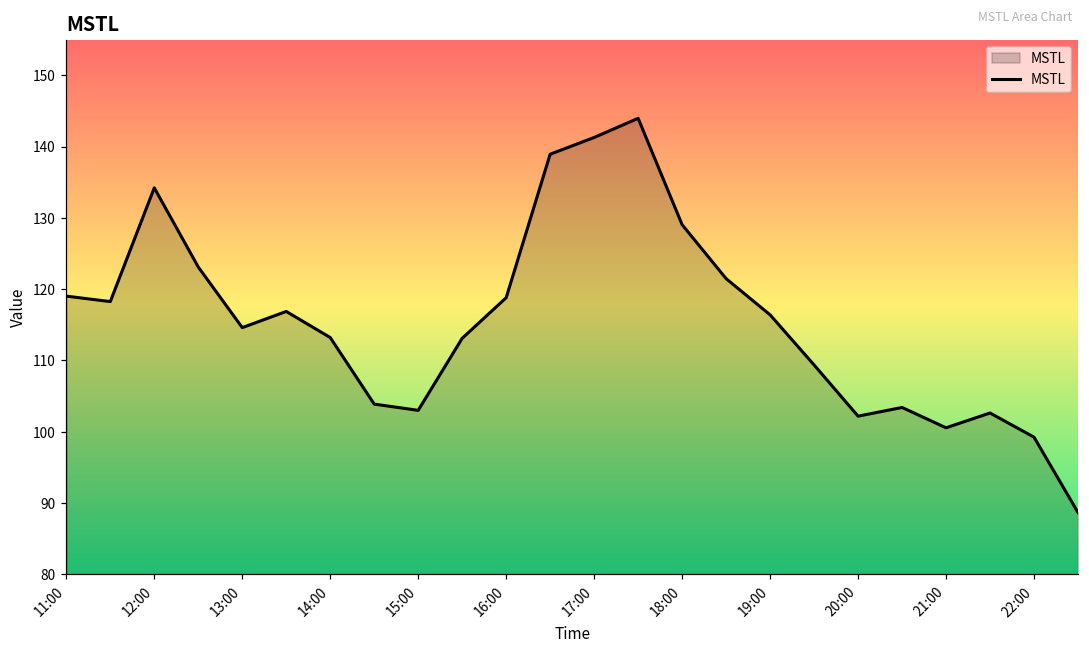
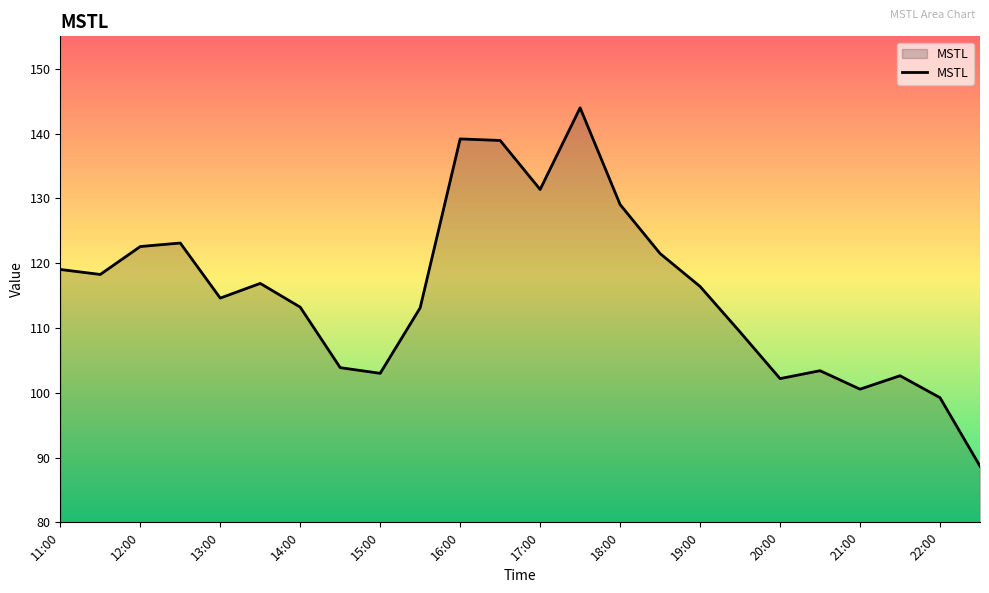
  {
    "11:00": 119,
-   "12:00": 134,
+   "12:00": 123,
    "13:00": 115,
    "14:00": 113,
    "15:00": 103,
-   "16:00": 119,
-   "17:00": 141,
+   "16:00": 139,
+   "17:00": 131,
    "18:00": 129,
    "19:00": 116,
    "20:00": 102,
    "21:00": 101,
    "22:00": 99
  }
